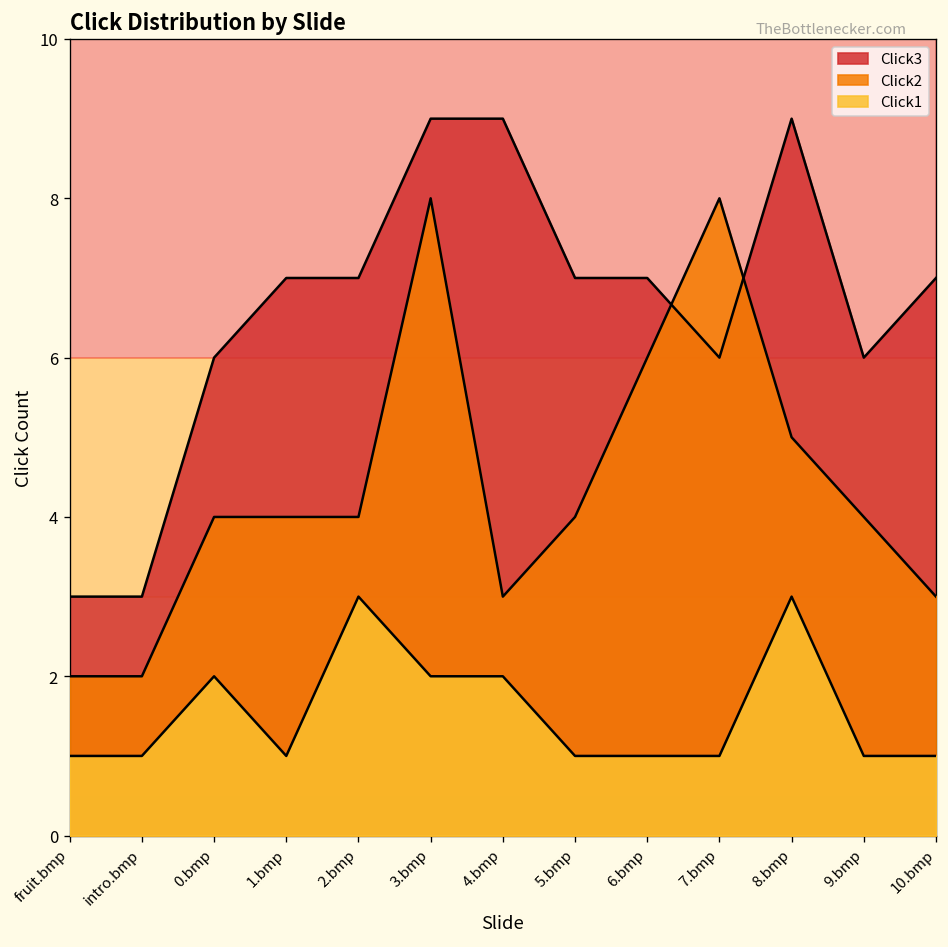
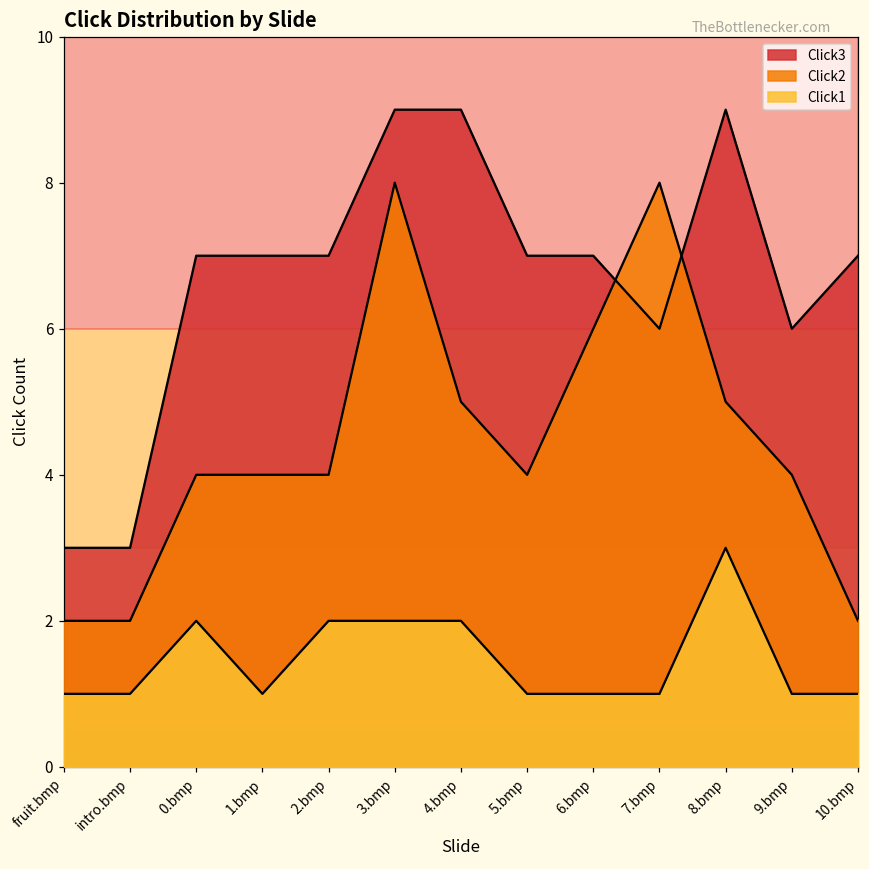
  {
    "Click3": {
      "fruit.bmp": 3,
      "intro.bmp": 3,
-     "0.bmp": 6,
+     "0.bmp": 7,
      "1.bmp": 7,
      "2.bmp": 7,
      "3.bmp": 9,
      "4.bmp": 9,
      "5.bmp": 7,
      "6.bmp": 7,
      "7.bmp": 6,
      "8.bmp": 9,
      "9.bmp": 6,
      "10.bmp": 7
    },
    "Click2": {
      "fruit.bmp": 2,
      "intro.bmp": 2,
      "0.bmp": 4,
      "1.bmp": 4,
      "2.bmp": 4,
      "3.bmp": 8,
-     "4.bmp": 3,
+     "4.bmp": 5,
      "5.bmp": 4,
      "6.bmp": 6,
      "7.bmp": 8,
      "8.bmp": 5,
      "9.bmp": 4,
-     "10.bmp": 3
+     "10.bmp": 2
    },
    "Click1": {
      "fruit.bmp": 1,
      "intro.bmp": 1,
      "0.bmp": 2,
      "1.bmp": 1,
-     "2.bmp": 3,
+     "2.bmp": 2,
      "3.bmp": 2,
      "4.bmp": 2,
      "5.bmp": 1,
      "6.bmp": 1,
      "7.bmp": 1,
      "8.bmp": 3,
      "9.bmp": 1,
      "10.bmp": 1
    }
  }
